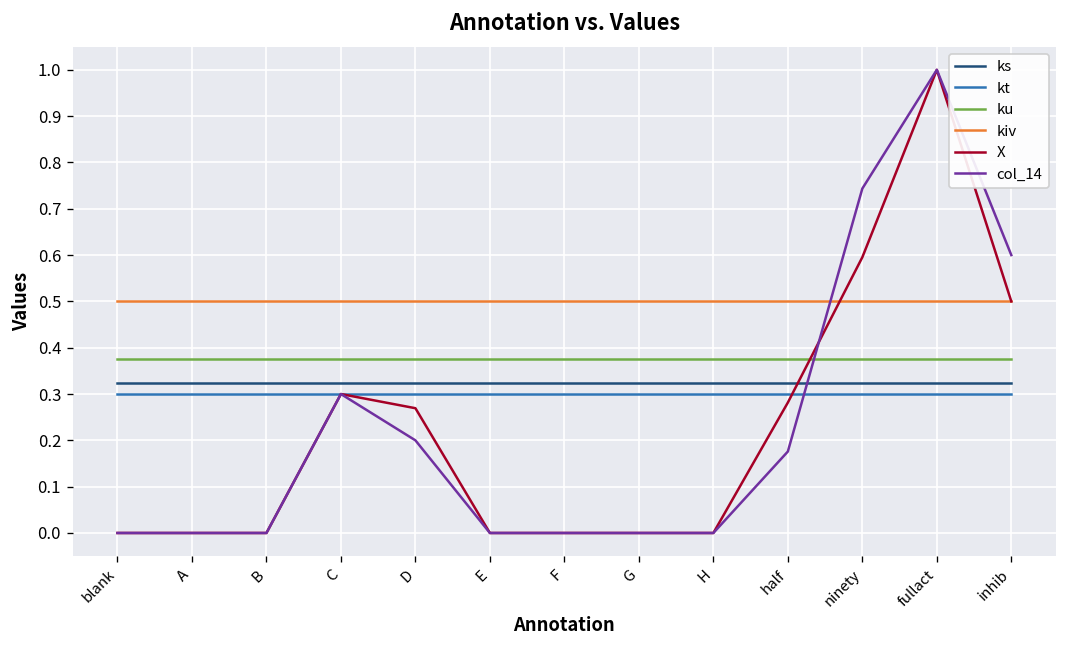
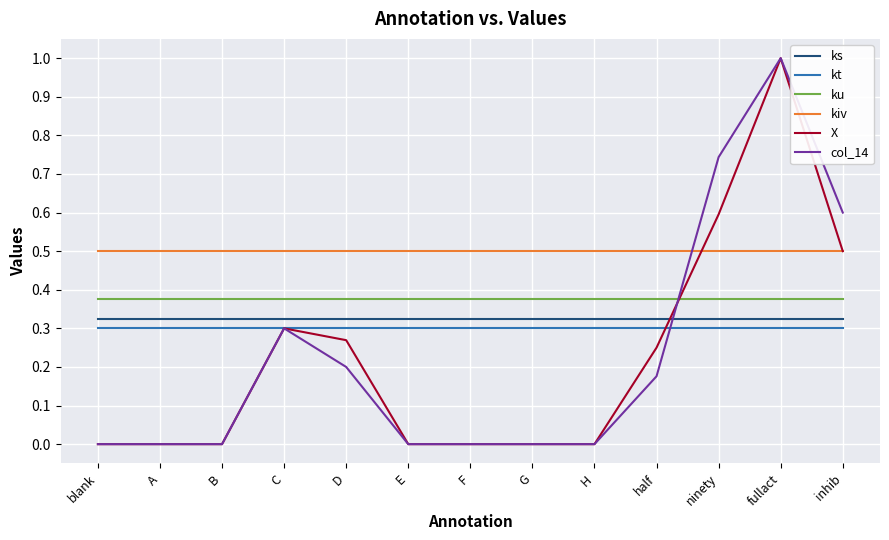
  {
    "ks": {
      "blank": 0.32,
      "A": 0.32,
      "B": 0.32,
      "C": 0.32,
      "D": 0.32,
      "E": 0.32,
      "F": 0.32,
      "G": 0.32,
      "H": 0.32,
      "half": 0.32,
      "ninety": 0.32,
      "fullact": 0.32,
      "inhib": 0.32
    },
    "kt": {
      "blank": 0.30,
      "A": 0.30,
      "B": 0.30,
      "D": 0.30,
      "E": 0.30,
      "F": 0.30,
      "G": 0.30,
      "H": 0.30,
      "half": 0.30,
      "ninety": 0.30,
      "fullact": 0.30,
      "inhib": 0.30
    },
    "ku": {
      "blank": 0.38,
      "A": 0.38,
      "B": 0.38,
      "C": 0.38,
      "D": 0.38,
      "E": 0.38,
      "F": 0.38,
      "G": 0.38,
      "H": 0.38,
      "half": 0.38,
      "ninety": 0.38,
      "fullact": 0.38,
      "inhib": 0.38
    },
    "kiv": {
      "blank": 0.50,
      "A": 0.50,
      "B": 0.50,
      "C": 0.50,
      "D": 0.50,
      "E": 0.50,
      "F": 0.50,
      "G": 0.50,
      "H": 0.50,
      "half": 0.50,
      "ninety": 0.50,
      "fullact": 0.50
    },
    "X": {
      "D": 0.27,
-     "half": 0.28,
+     "half": 0.25,
      "ninety": 0.60
    },
    "col_14": {
      "D": 0.20,
      "half": 0.18,
      "ninety": 0.74,
      "inhib": 0.60
    }
  }
